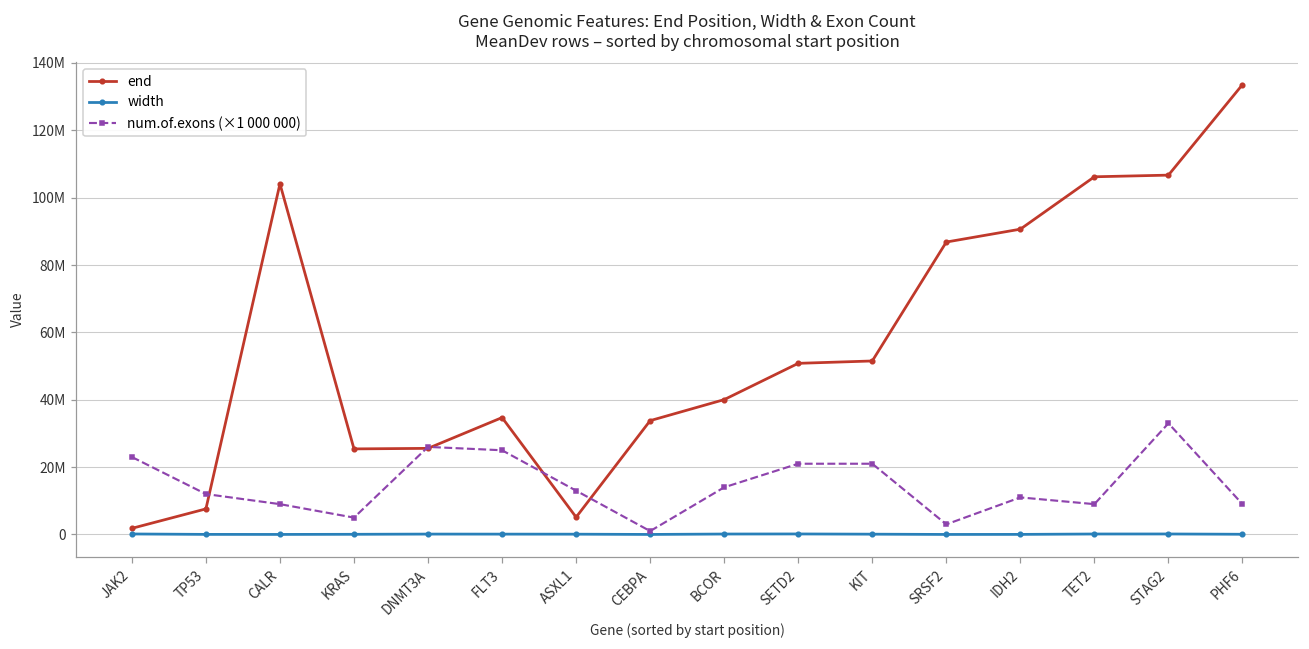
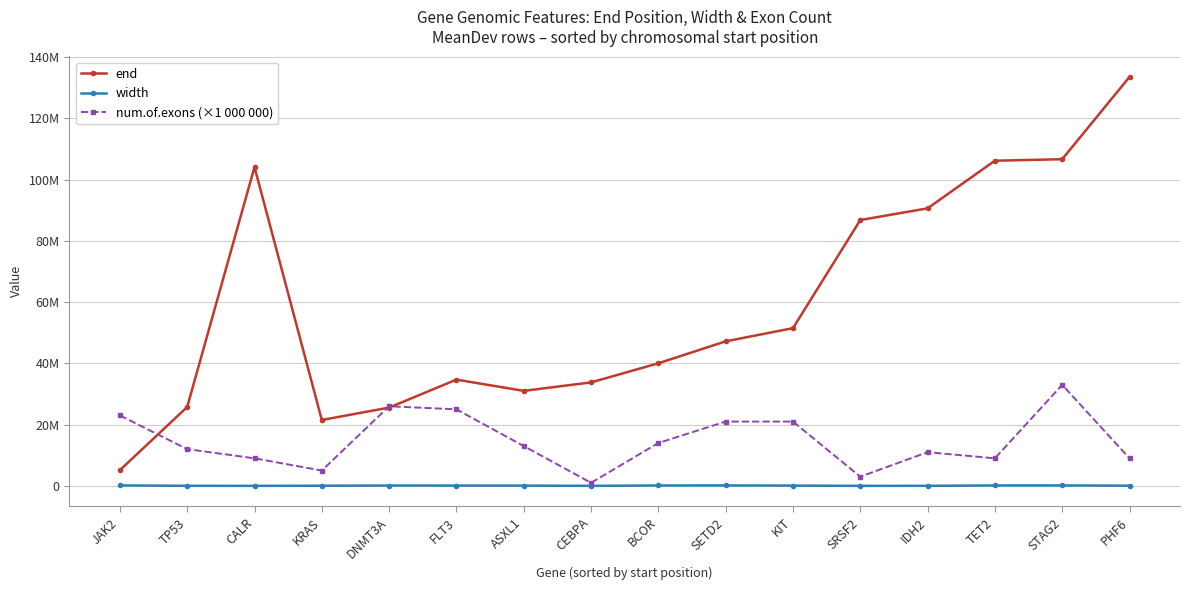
  {
    "end": {
-     "JAK2": 2000000,
-     "TP53": 8000000,
+     "JAK2": 5000000,
+     "TP53": 26000000,
      "CALR": 104000000,
-     "KRAS": 25000000,
+     "KRAS": 22000000,
      "FLT3": 35000000,
-     "ASXL1": 5000000,
+     "ASXL1": 31000000,
      "CEBPA": 34000000,
      "BCOR": 40000000,
-     "SETD2": 51000000,
+     "SETD2": 47000000,
      "KIT": 52000000,
      "SRSF2": 87000000,
      "IDH2": 91000000,
      "TET2": 106000000,
      "STAG2": 107000000,
      "PHF6": 134000000
    },
    "width": {
      "JAK2": 0,
      "TP53": 0,
      "CALR": 0,
      "KRAS": 0,
      "DNMT3A": 0,
      "FLT3": 0,
      "ASXL1": 0,
      "CEBPA": 0,
      "BCOR": 0,
      "SETD2": 0,
      "KIT": 0,
      "SRSF2": 0,
      "IDH2": 0,
      "TET2": 0,
      "STAG2": 0,
      "PHF6": 0
    },
    "num.of.exons (×1 000 000)": {
      "JAK2": 23000000,
      "TP53": 12000000,
      "CALR": 9000000,
      "KRAS": 5000000,
      "FLT3": 25000000,
      "ASXL1": 13000000,
      "CEBPA": 1000000,
      "BCOR": 14000000,
      "SETD2": 21000000,
      "KIT": 21000000,
      "SRSF2": 3000000,
      "IDH2": 11000000,
      "TET2": 9000000,
      "STAG2": 33000000,
      "PHF6": 9000000
    }
  }
